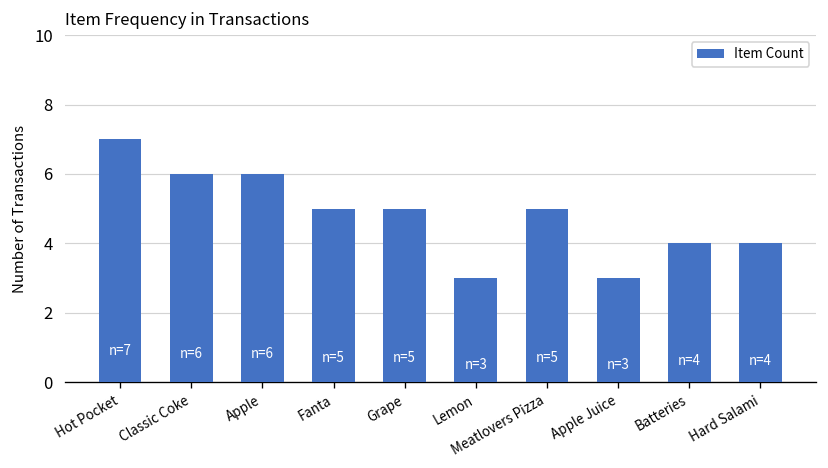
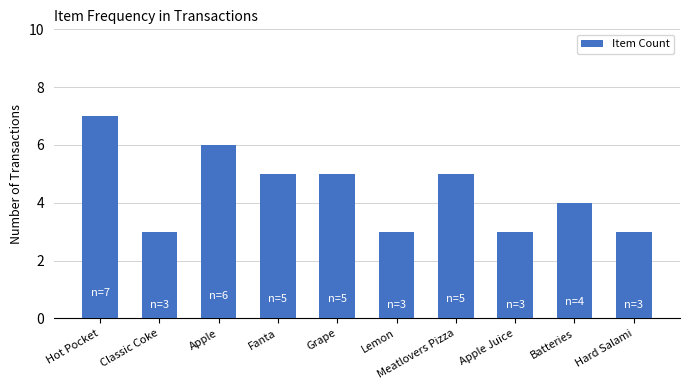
  {
    "Hot Pocket": 7,
-   "Classic Coke": 6,
+   "Classic Coke": 3,
    "Apple": 6,
    "Fanta": 5,
    "Grape": 5,
    "Lemon": 3,
    "Meatlovers Pizza": 5,
    "Apple Juice": 3,
    "Batteries": 4,
-   "Hard Salami": 4
+   "Hard Salami": 3
  }
